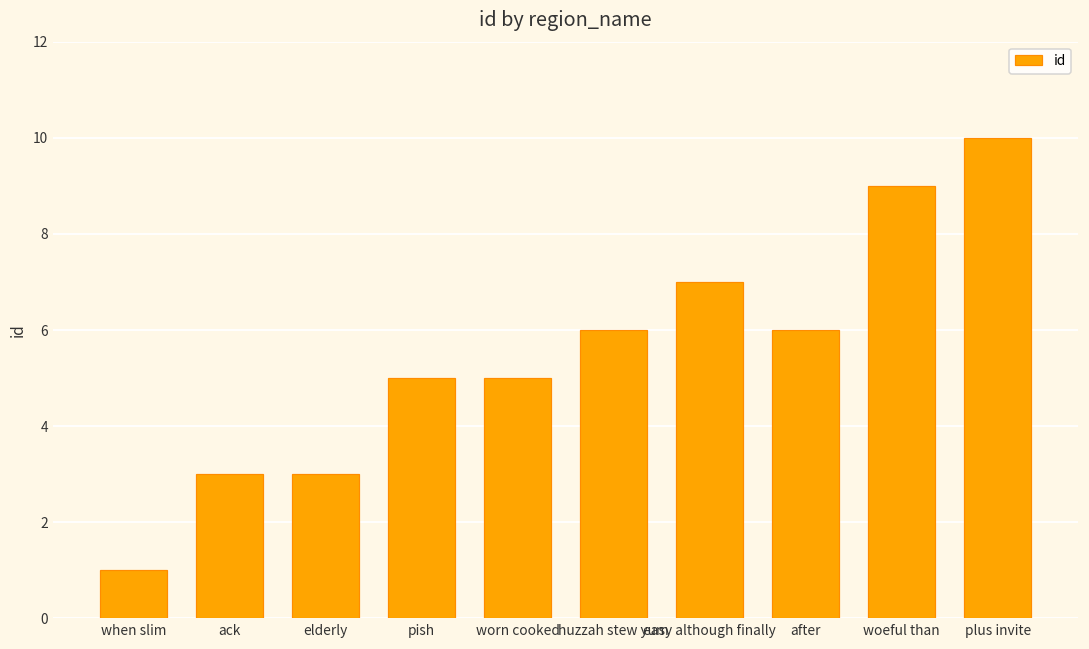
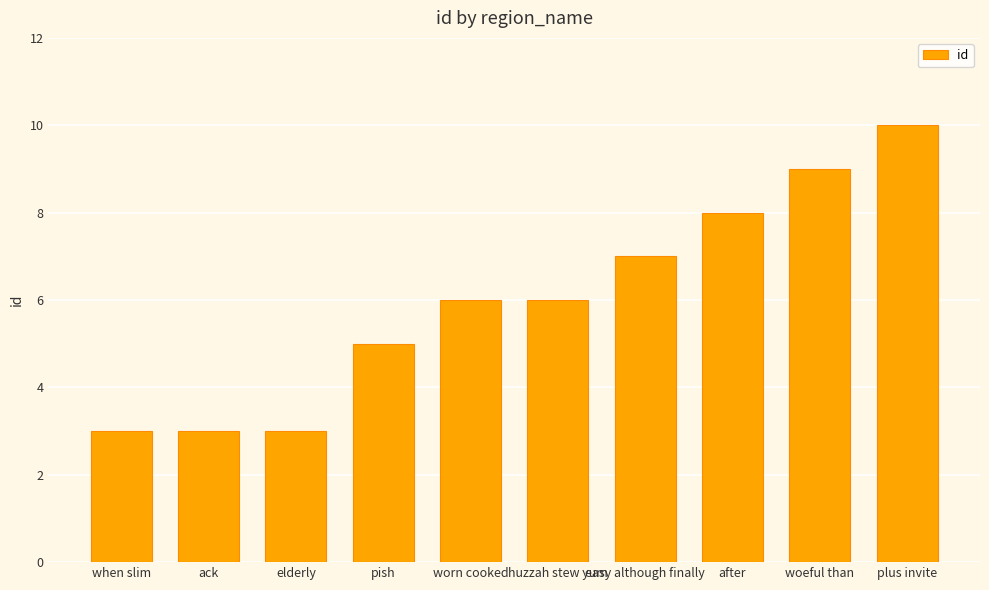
  {
-   "when slim": 1,
+   "when slim": 3,
    "ack": 3,
    "elderly": 3,
    "pish": 5,
-   "worn cooked": 5,
-   "after": 6,
+   "worn cooked": 6,
+   "after": 8,
    "woeful than": 9,
    "plus invite": 10
  }
